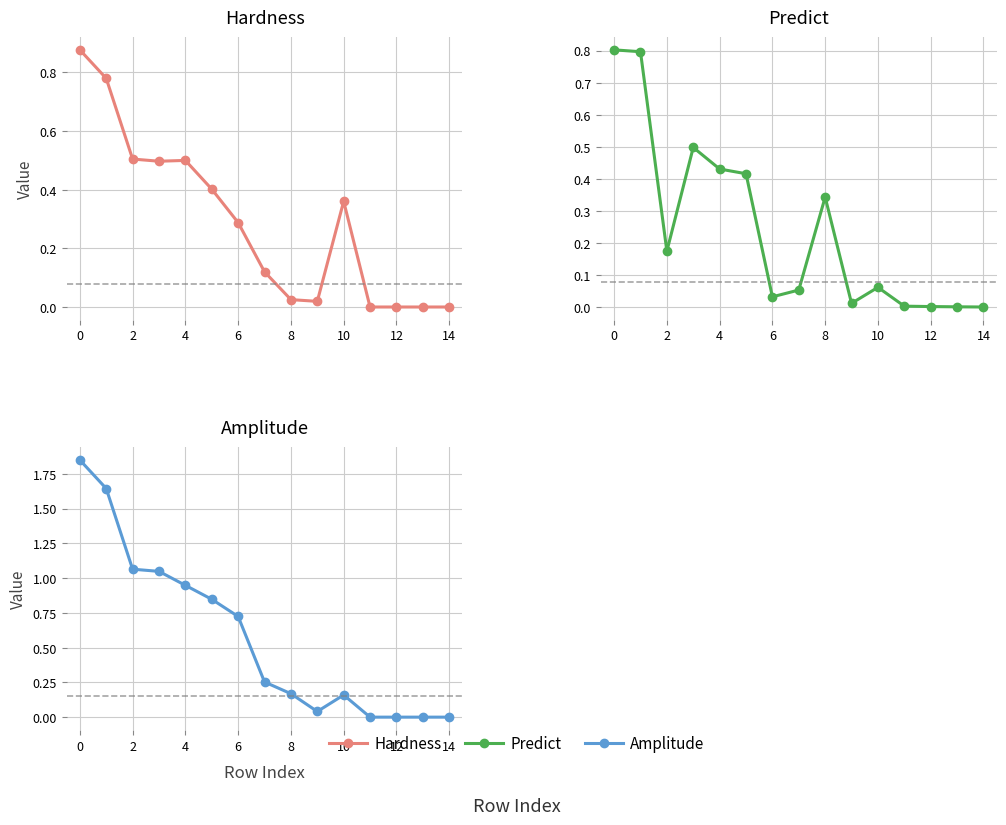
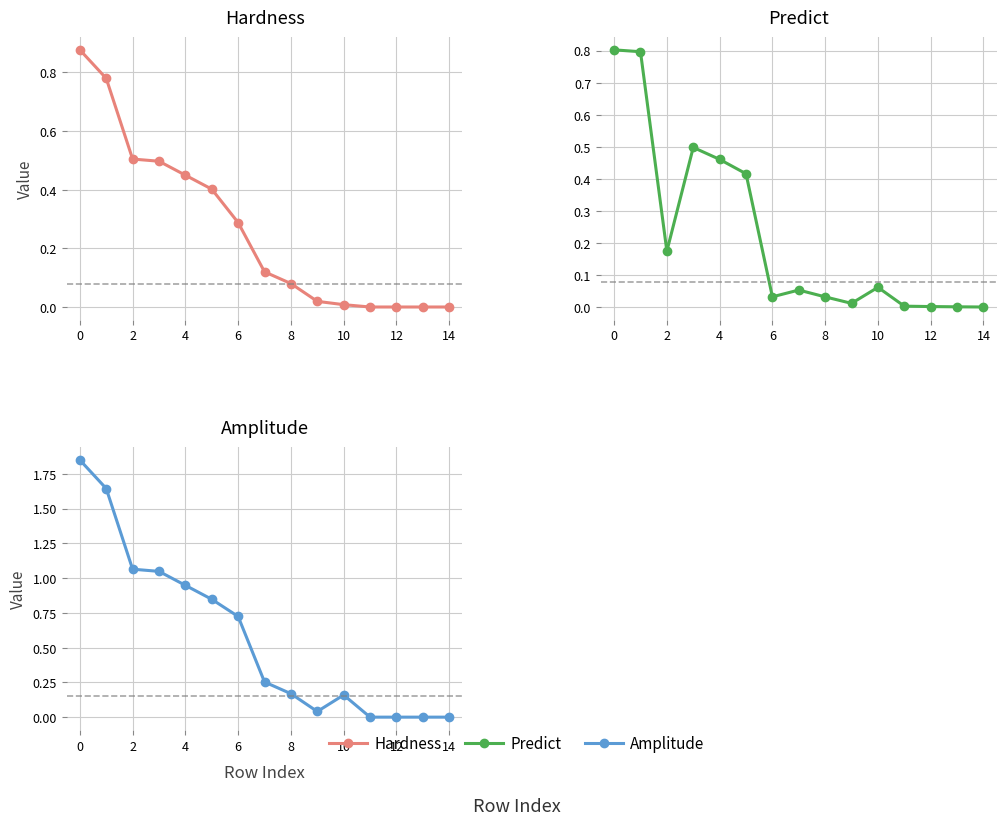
  {
    "Hardness": {
      "0": 0.88,
      "2": 0.50,
-     "4": 0.50,
+     "4": 0.45,
      "6": 0.29,
-     "8": 0.03,
-     "10": 0.36,
+     "8": 0.08,
+     "10": 0.01,
      "12": 0.00,
      "14": 0.00
    },
    "Predict": {
      "0": 0.80,
      "2": 0.18,
-     "4": 0.43,
+     "4": 0.46,
      "6": 0.03,
-     "8": 0.34,
+     "8": 0.03,
      "10": 0.06,
      "12": 0.00,
      "14": 0.00
    },
    "Amplitude": {
      "0": 1.85,
      "2": 1.06,
      "4": 0.95,
      "6": 0.72,
      "8": 0.17,
      "10": 0.16,
      "12": 0.00,
      "14": 0.00
    }
  }
